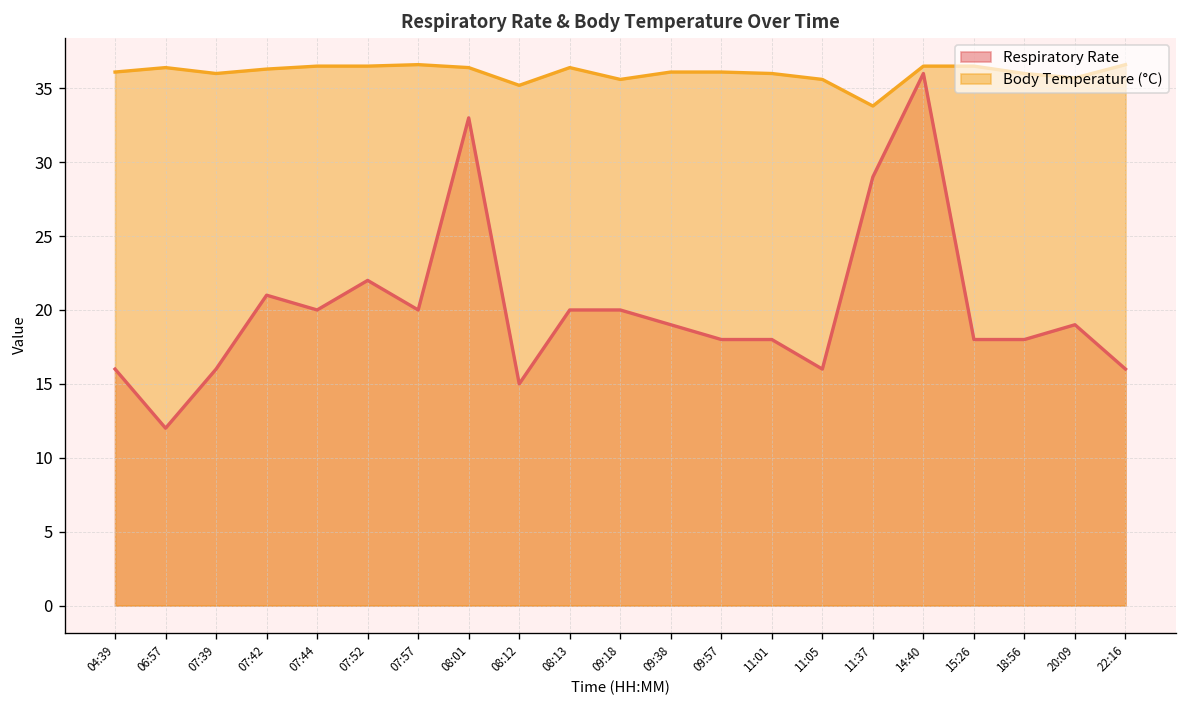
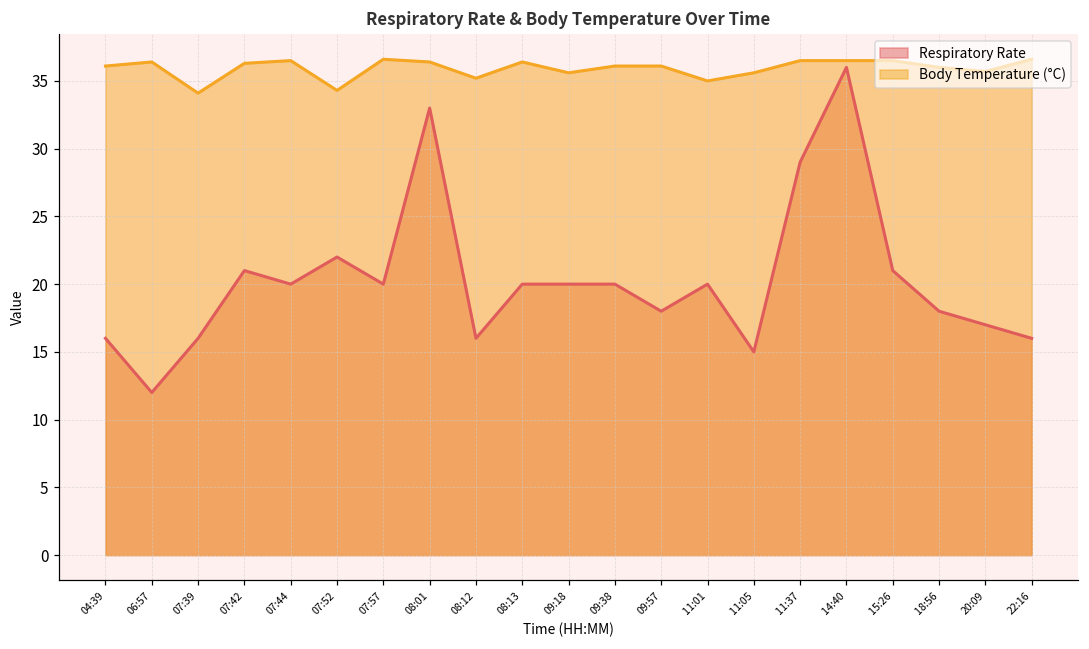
  {
    "Respiratory Rate": {
      "04:39": 16,
      "06:57": 12,
      "07:39": 16,
      "07:42": 21,
      "07:44": 20,
      "07:52": 22,
      "07:57": 20,
      "08:01": 33,
-     "08:12": 15,
+     "08:12": 16,
      "08:13": 20,
      "09:18": 20,
-     "09:38": 19,
+     "09:38": 20,
      "09:57": 18,
-     "11:01": 18,
-     "11:05": 16,
+     "11:01": 20,
+     "11:05": 15,
      "11:37": 29,
      "14:40": 36,
-     "15:26": 18,
+     "15:26": 21,
      "18:56": 18,
-     "20:09": 19,
+     "20:09": 17,
      "22:16": 16
    },
    "Body Temperature (°C)": {
      "04:39": 36.1,
      "06:57": 36.4,
-     "07:39": 36.0,
+     "07:39": 34.1,
      "07:42": 36.3,
      "07:44": 36.5,
-     "07:52": 36.5,
+     "07:52": 34.3,
      "07:57": 36.6,
      "08:01": 36.4,
      "08:12": 35.2,
      "08:13": 36.4,
      "09:18": 35.6,
      "09:38": 36.1,
      "09:57": 36.1,
-     "11:01": 36,
+     "11:01": 35,
      "11:05": 35.6,
-     "11:37": 33.8,
+     "11:37": 36.5,
      "14:40": 36.5
    }
  }
